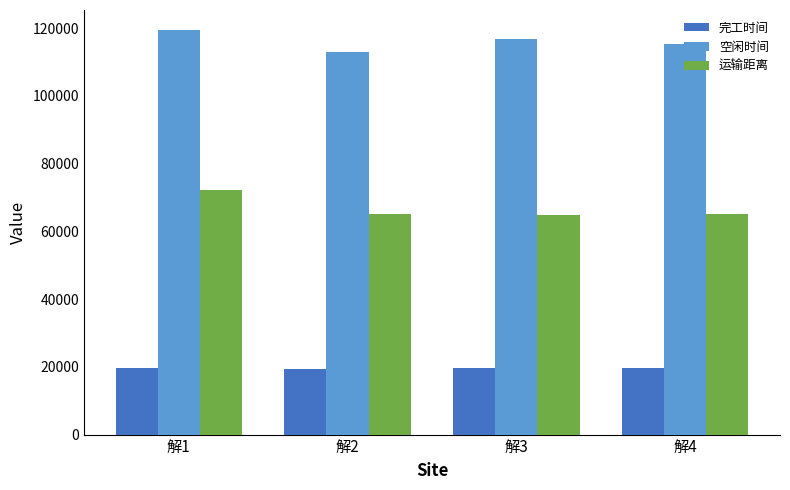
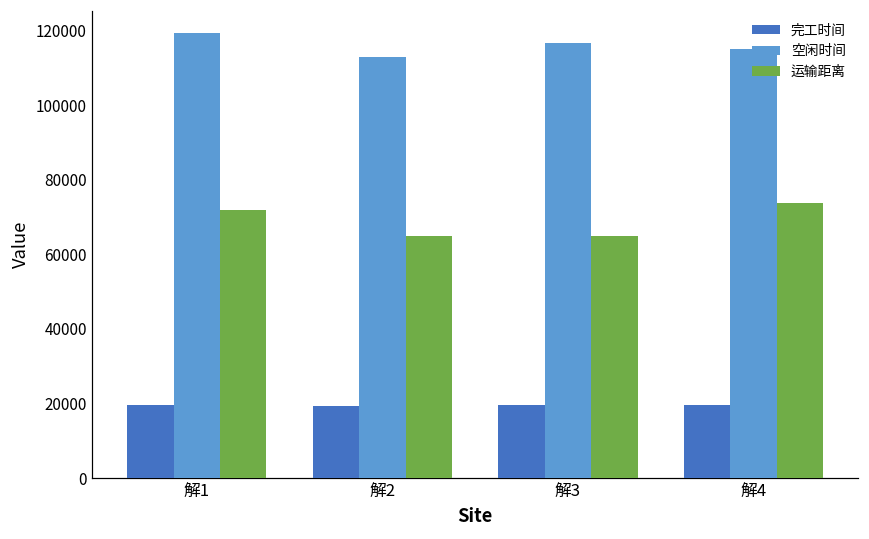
  {
    "运输距离": {
      "解1": 72000,
      "解2": 65000,
      "解3": 65000,
-     "解4": 65000
+     "解4": 74000
    }
  }
